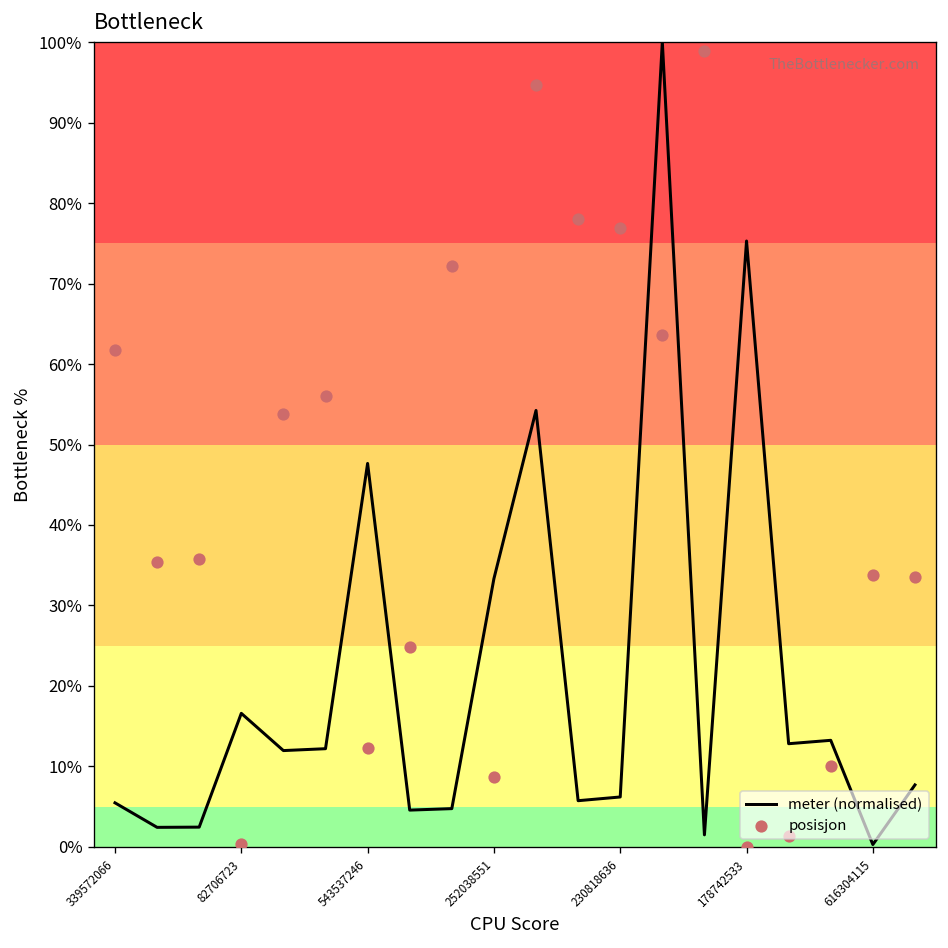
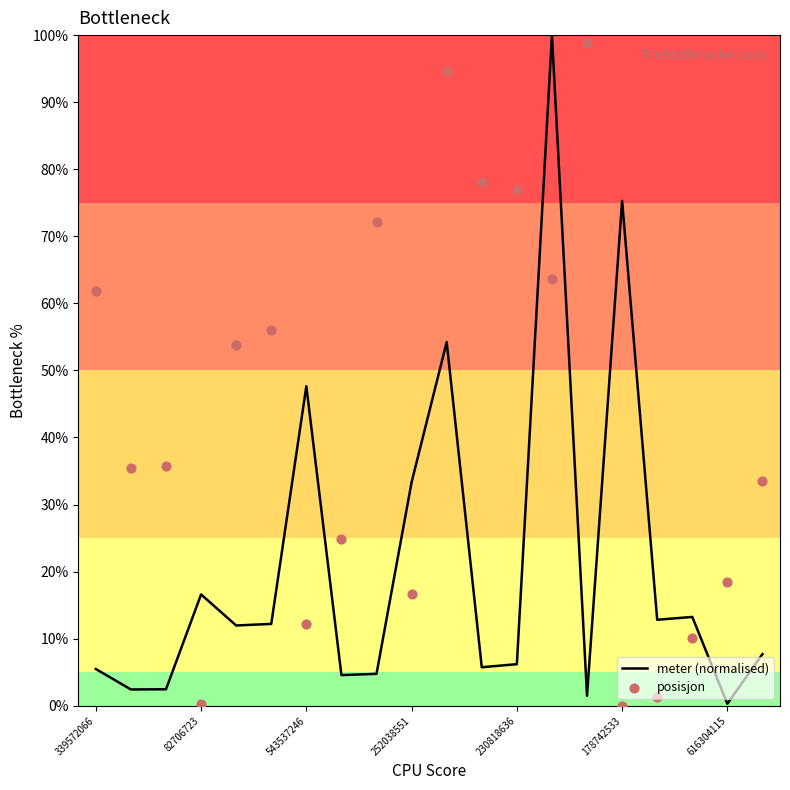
  {
    "meter (normalised)": {
      "339572066": "5%",
      "82706723": "17%",
      "543537246": "48%",
      "252038551": "33%",
      "230818636": "6%",
      "178742533": "75%",
      "616304115": "0%"
    },
    "posisjon": {
-     "252038551": "9%",
-     "616304115": "34%"
+     "252038551": "17%",
+     "616304115": "19%"
    }
  }
